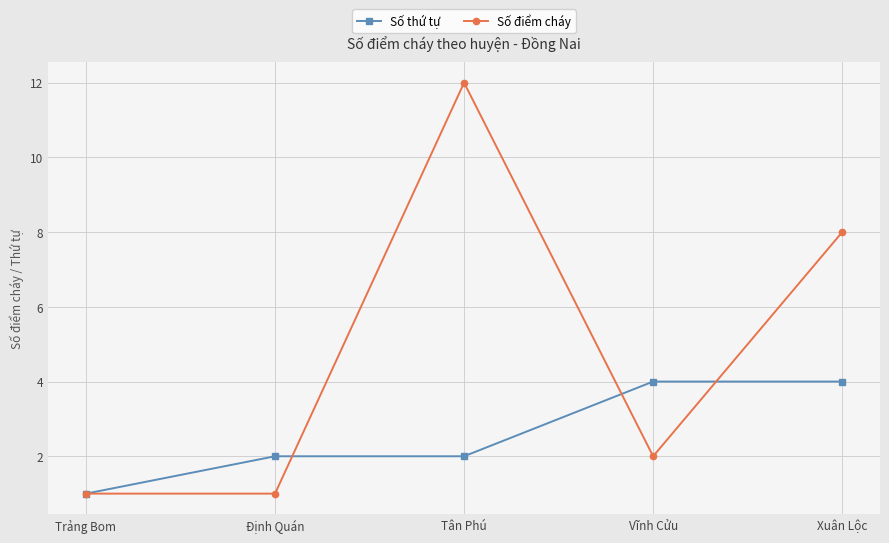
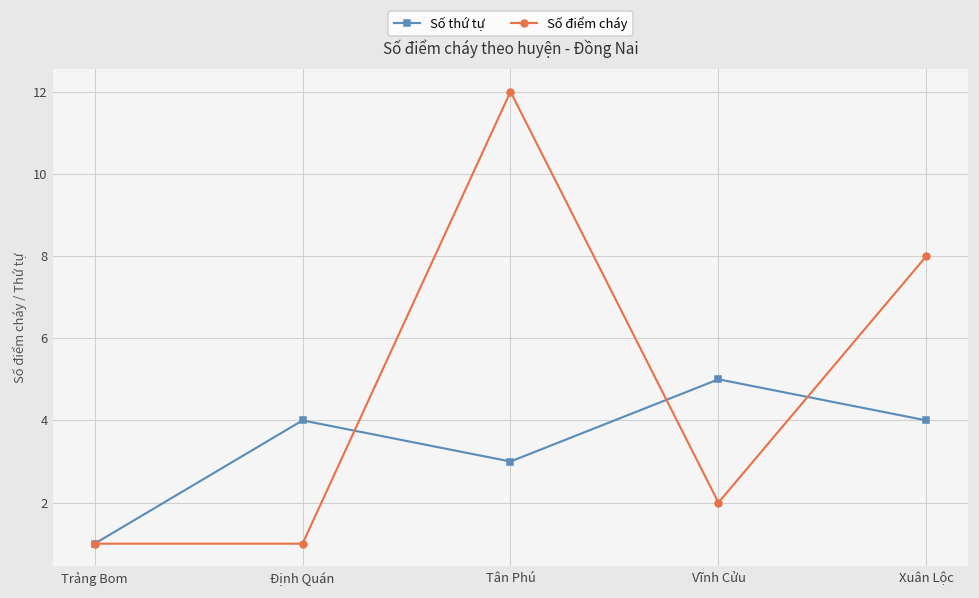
  {
    "Số thứ tự": {
-     "Định Quán": 2,
-     "Tân Phú": 2,
-     "Vĩnh Cửu": 4,
+     "Định Quán": 4,
+     "Tân Phú": 3,
+     "Vĩnh Cửu": 5,
      "Xuân Lộc": 4
    },
    "Số điểm cháy": {
      "Định Quán": 1,
      "Tân Phú": 12,
      "Vĩnh Cửu": 2,
      "Xuân Lộc": 8
    }
  }
